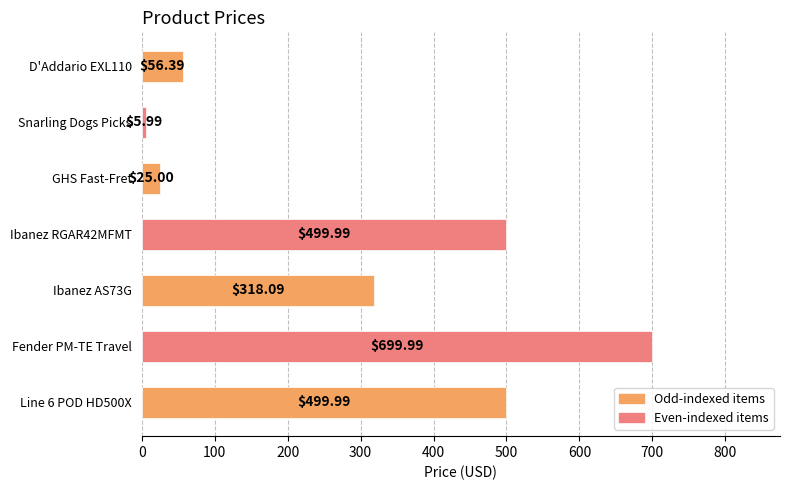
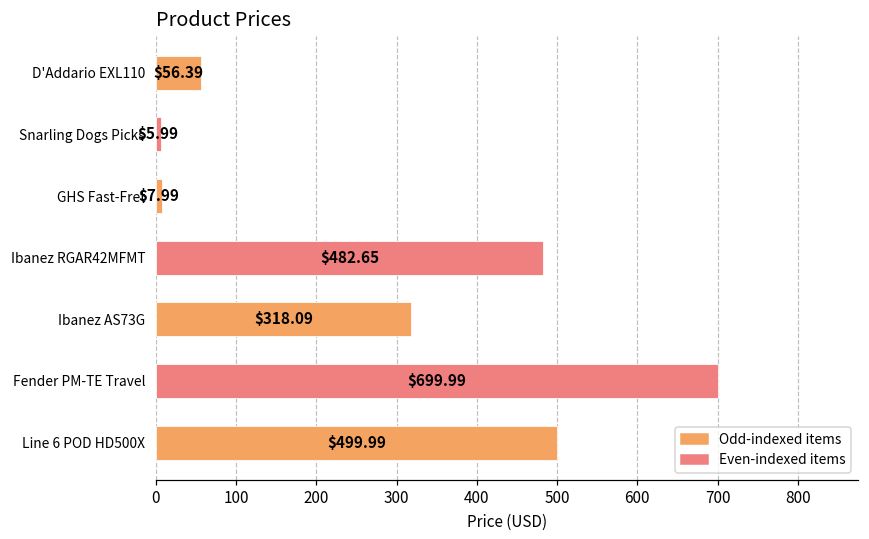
  {
    "D'Addario EXL110": "$56.39",
    "Snarling Dogs Picks": "$5.99",
-   "GHS Fast-Fret": "$25.00",
-   "Ibanez RGAR42MFMT": "$499.99",
+   "GHS Fast-Fret": "$7.99",
+   "Ibanez RGAR42MFMT": "$482.65",
    "Ibanez AS73G": "$318.09",
    "Fender PM-TE Travel": "$699.99",
    "Line 6 POD HD500X": "$499.99"
  }
